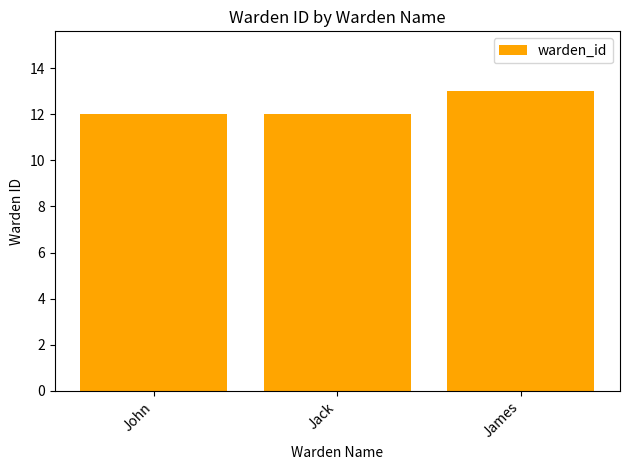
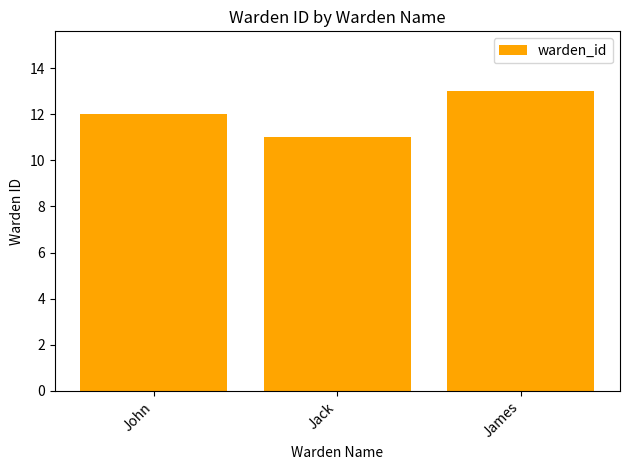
  {
    "John": 12,
-   "Jack": 12,
+   "Jack": 11,
    "James": 13
  }
